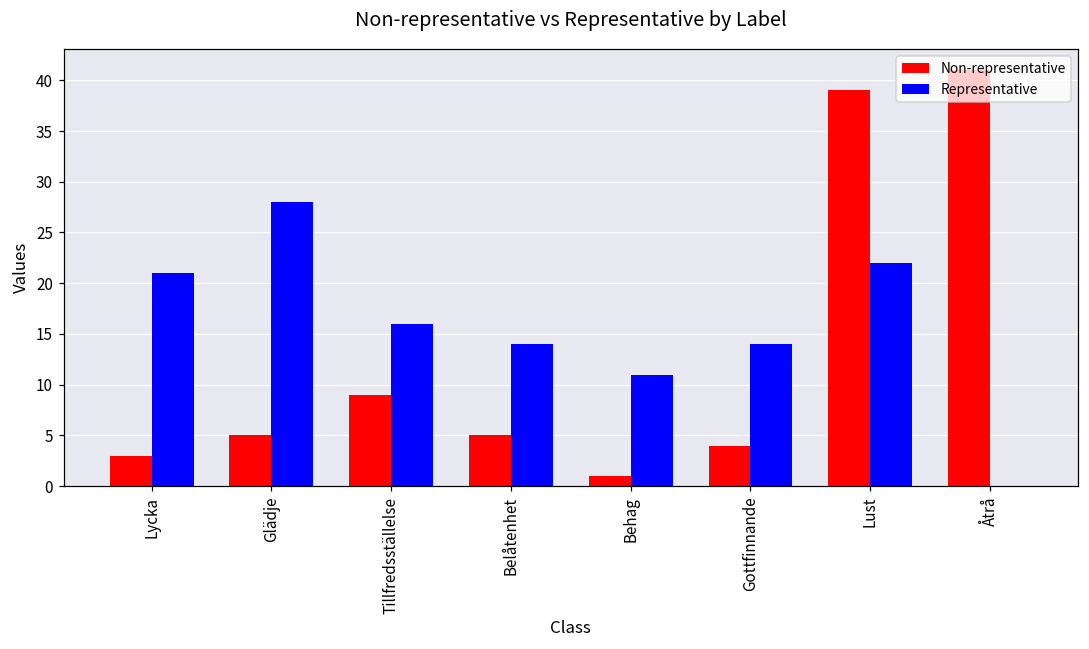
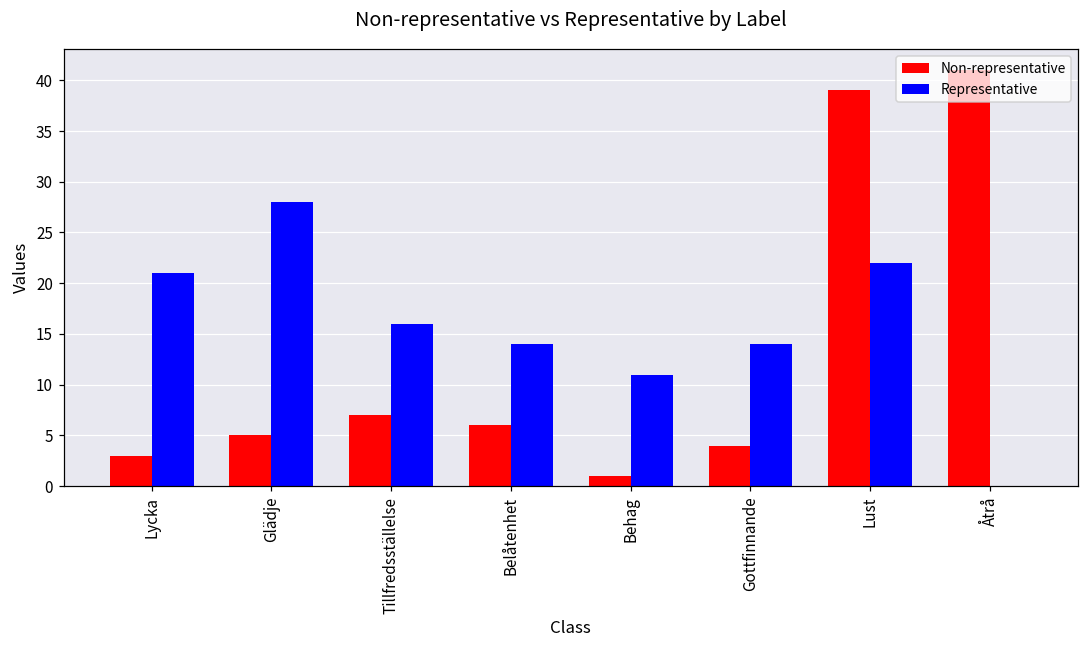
  {
    "Non-representative": {
      "Lycka": 3,
      "Glädje": 5,
-     "Tillfredsställelse": 9,
-     "Belåtenhet": 5,
+     "Tillfredsställelse": 7,
+     "Belåtenhet": 6,
      "Behag": 1,
      "Gottfinnande": 4,
      "Lust": 39
    },
    "Representative": {
      "Lycka": 21,
      "Glädje": 28,
      "Tillfredsställelse": 16,
      "Belåtenhet": 14,
      "Behag": 11,
      "Gottfinnande": 14,
      "Lust": 22,
      "Åtrå": 0
    }
  }
